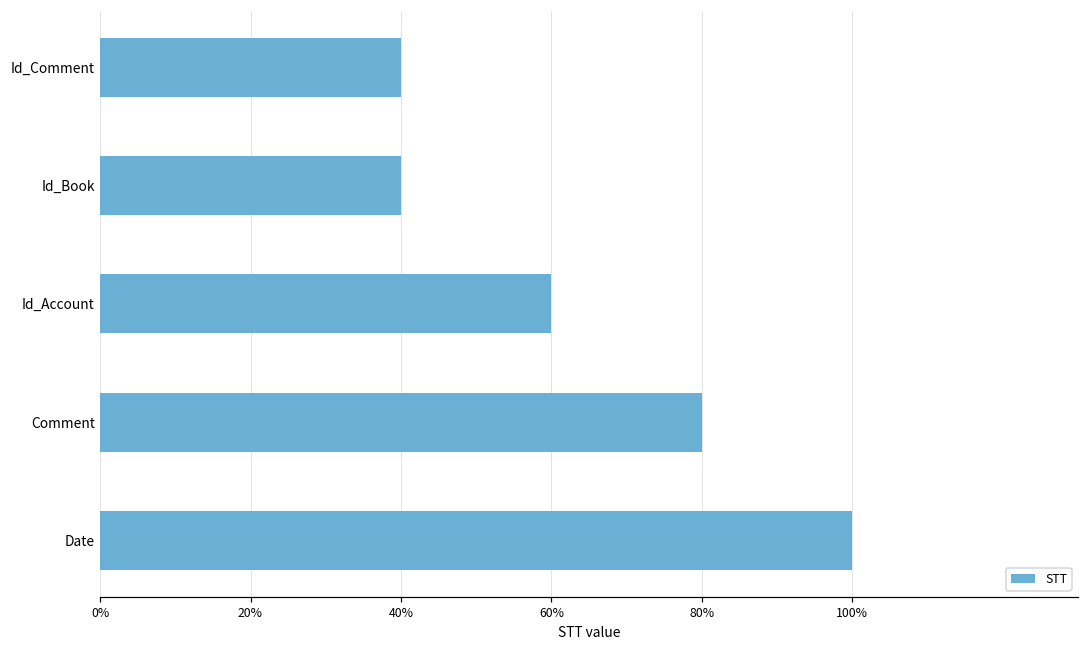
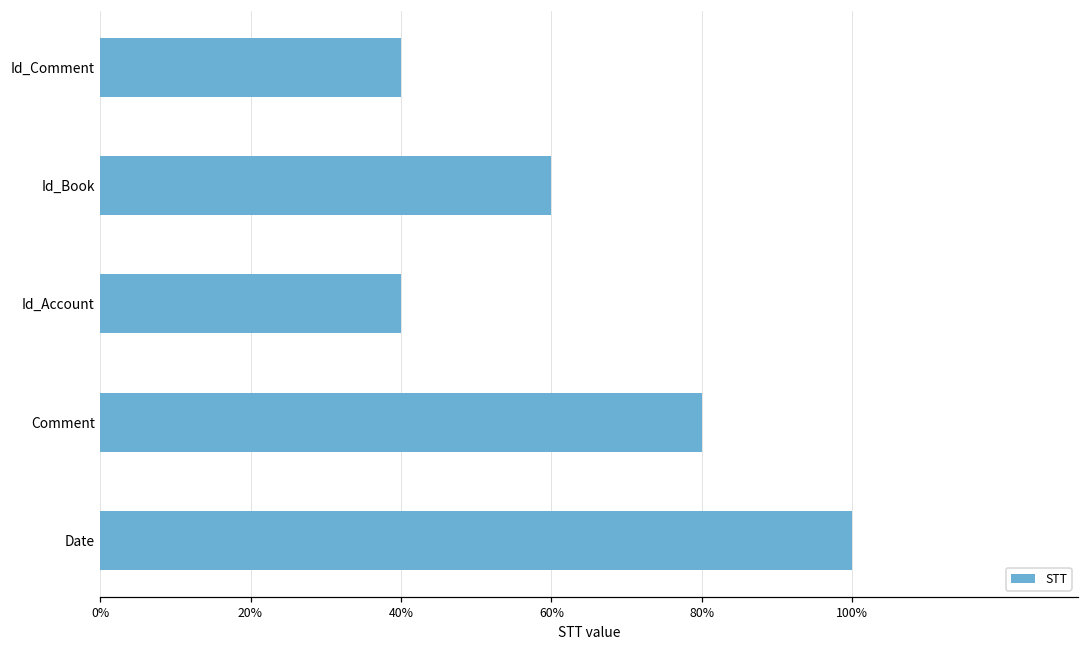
  {
    "Id_Comment": "40%",
-   "Id_Book": "40%",
-   "Id_Account": "60%",
+   "Id_Book": "60%",
+   "Id_Account": "40%",
    "Comment": "80%",
    "Date": "100%"
  }
